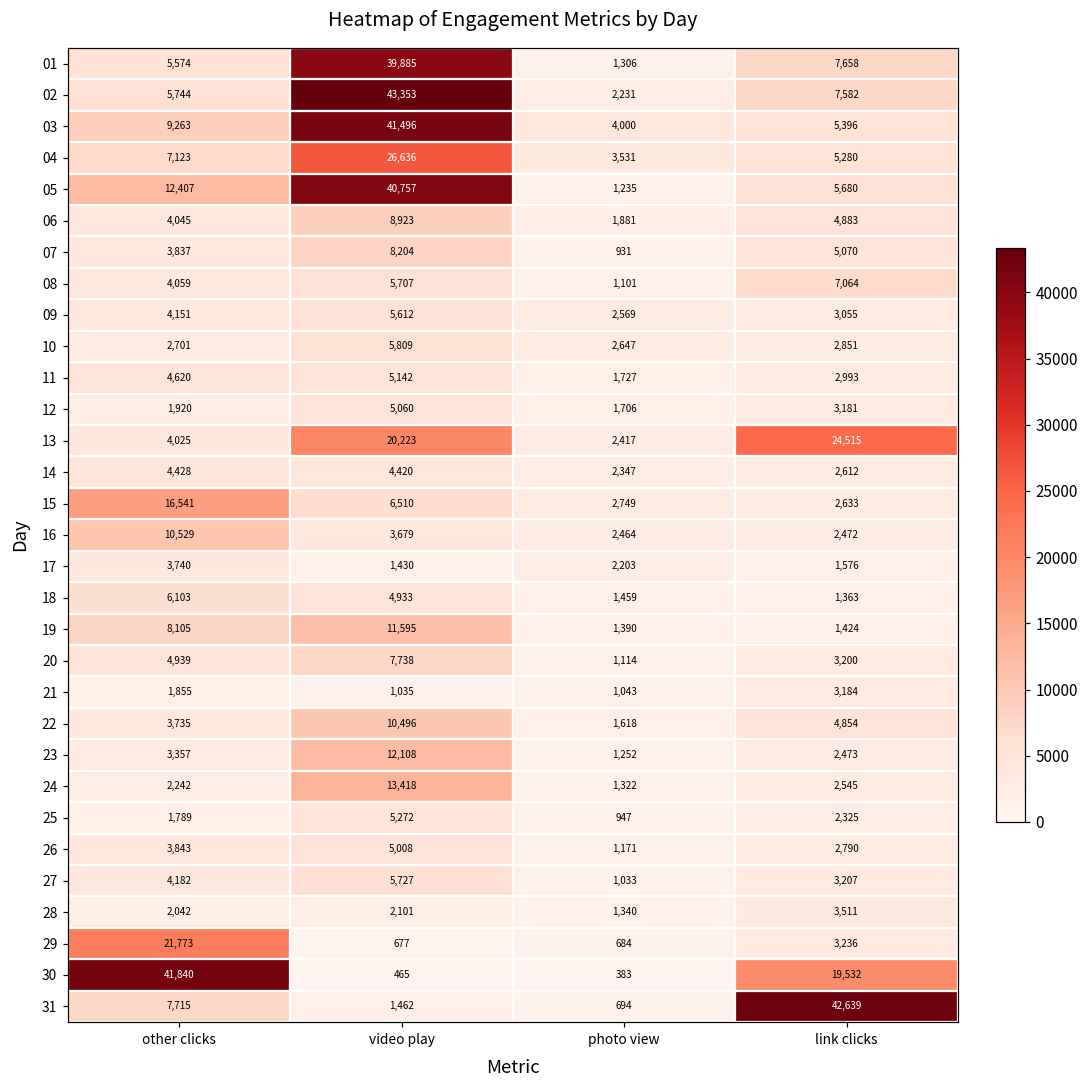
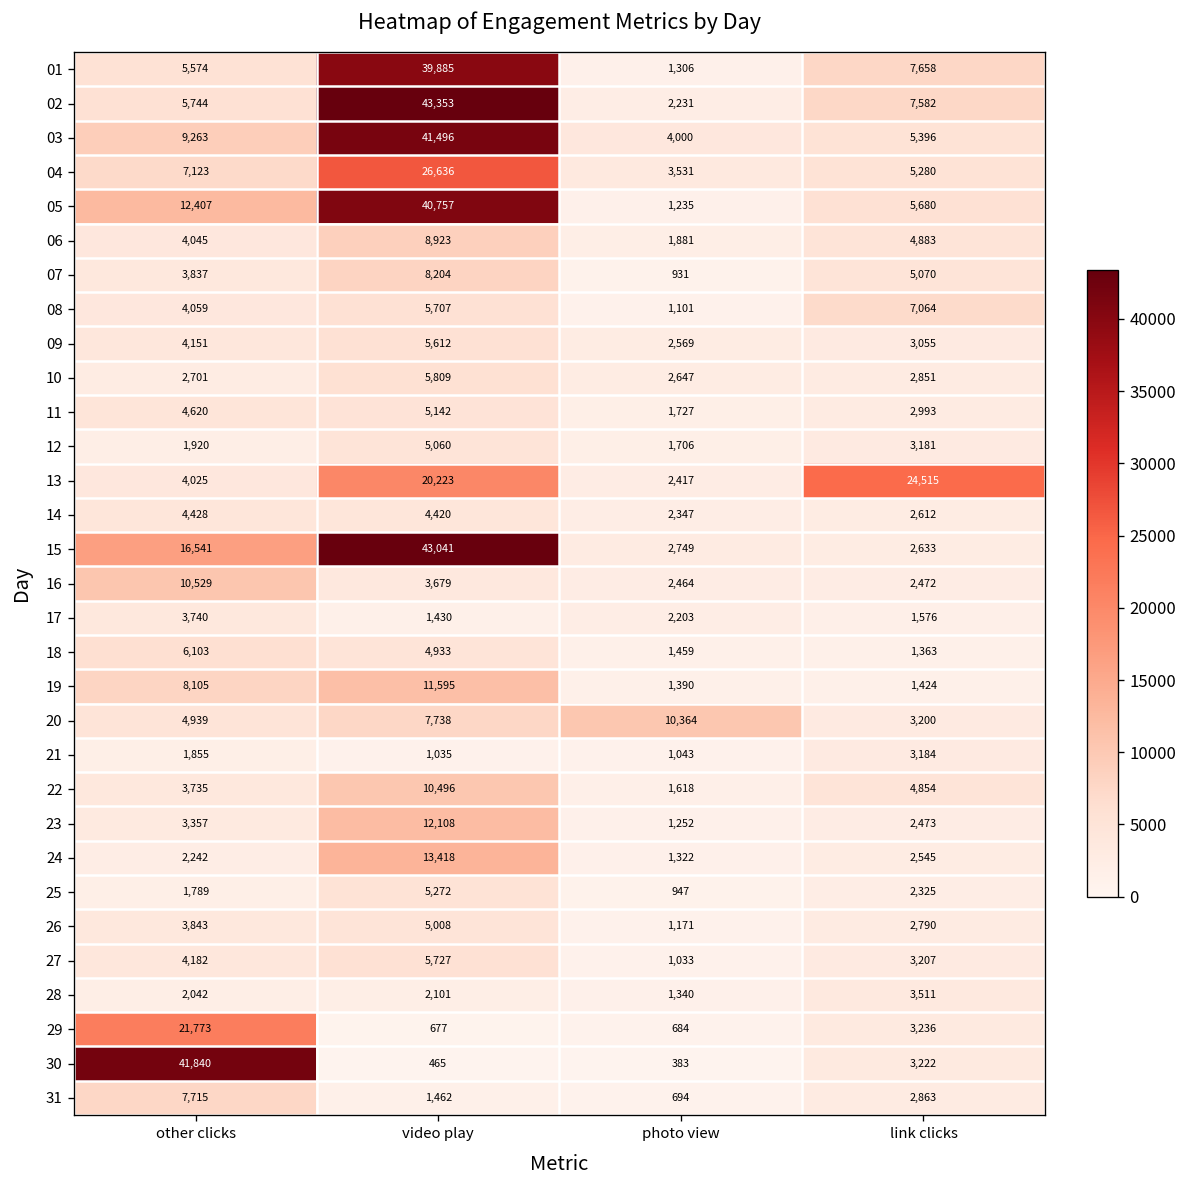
  {
    "01": {
      "other clicks": "5,574",
      "video play": "39,885",
      "photo view": "1,306",
      "link clicks": "7,658"
    },
    "02": {
      "other clicks": "5,744",
      "video play": "43,353",
      "photo view": "2,231",
      "link clicks": "7,582"
    },
    "03": {
      "other clicks": "9,263",
      "video play": "41,496",
      "photo view": "4,000",
      "link clicks": "5,396"
    },
    "04": {
      "other clicks": "7,123",
      "video play": "26,636",
      "photo view": "3,531",
      "link clicks": "5,280"
    },
    "05": {
      "other clicks": "12,407",
      "video play": "40,757",
      "photo view": "1,235",
      "link clicks": "5,680"
    },
    "06": {
      "other clicks": "4,045",
      "video play": "8,923",
      "photo view": "1,881",
      "link clicks": "4,883"
    },
    "07": {
      "other clicks": "3,837",
      "video play": "8,204",
      "photo view": "931",
      "link clicks": "5,070"
    },
    "08": {
      "other clicks": "4,059",
      "video play": "5,707",
      "photo view": "1,101",
      "link clicks": "7,064"
    },
    "09": {
      "other clicks": "4,151",
      "video play": "5,612",
      "photo view": "2,569",
      "link clicks": "3,055"
    },
    "10": {
      "other clicks": "2,701",
      "video play": "5,809",
      "photo view": "2,647",
      "link clicks": "2,851"
    },
    "11": {
      "other clicks": "4,620",
      "video play": "5,142",
      "photo view": "1,727",
      "link clicks": "2,993"
    },
    "12": {
      "other clicks": "1,920",
      "video play": "5,060",
      "photo view": "1,706",
      "link clicks": "3,181"
    },
    "13": {
      "other clicks": "4,025",
      "video play": "20,223",
      "photo view": "2,417",
      "link clicks": "24,515"
    },
    "14": {
      "other clicks": "4,428",
      "video play": "4,420",
      "photo view": "2,347",
      "link clicks": "2,612"
    },
    "15": {
      "other clicks": "16,541",
-     "video play": "6,510",
+     "video play": "43,041",
      "photo view": "2,749",
      "link clicks": "2,633"
    },
    "16": {
      "other clicks": "10,529",
      "video play": "3,679",
      "photo view": "2,464",
      "link clicks": "2,472"
    },
    "17": {
      "other clicks": "3,740",
      "video play": "1,430",
      "photo view": "2,203",
      "link clicks": "1,576"
    },
    "18": {
      "other clicks": "6,103",
      "video play": "4,933",
      "photo view": "1,459",
      "link clicks": "1,363"
    },
    "19": {
      "other clicks": "8,105",
      "video play": "11,595",
      "photo view": "1,390",
      "link clicks": "1,424"
    },
    "20": {
      "other clicks": "4,939",
      "video play": "7,738",
-     "photo view": "1,114",
+     "photo view": "10,364",
      "link clicks": "3,200"
    },
    "21": {
      "other clicks": "1,855",
      "video play": "1,035",
      "photo view": "1,043",
      "link clicks": "3,184"
    },
    "22": {
      "other clicks": "3,735",
      "video play": "10,496",
      "photo view": "1,618",
      "link clicks": "4,854"
    },
    "23": {
      "other clicks": "3,357",
      "video play": "12,108",
      "photo view": "1,252",
      "link clicks": "2,473"
    },
    "24": {
      "other clicks": "2,242",
      "video play": "13,418",
      "photo view": "1,322",
      "link clicks": "2,545"
    },
    "25": {
      "other clicks": "1,789",
      "video play": "5,272",
      "photo view": "947",
      "link clicks": "2,325"
    },
    "26": {
      "other clicks": "3,843",
      "video play": "5,008",
      "photo view": "1,171",
      "link clicks": "2,790"
    },
    "27": {
      "other clicks": "4,182",
      "video play": "5,727",
      "photo view": "1,033",
      "link clicks": "3,207"
    },
    "28": {
      "other clicks": "2,042",
      "video play": "2,101",
      "photo view": "1,340",
      "link clicks": "3,511"
    },
    "29": {
      "other clicks": "21,773",
      "video play": "677",
      "photo view": "684",
      "link clicks": "3,236"
    },
    "30": {
      "other clicks": "41,840",
      "video play": "465",
      "photo view": "383",
-     "link clicks": "19,532"
+     "link clicks": "3,222"
    },
    "31": {
      "other clicks": "7,715",
      "video play": "1,462",
      "photo view": "694",
-     "link clicks": "42,639"
+     "link clicks": "2,863"
    }
  }
